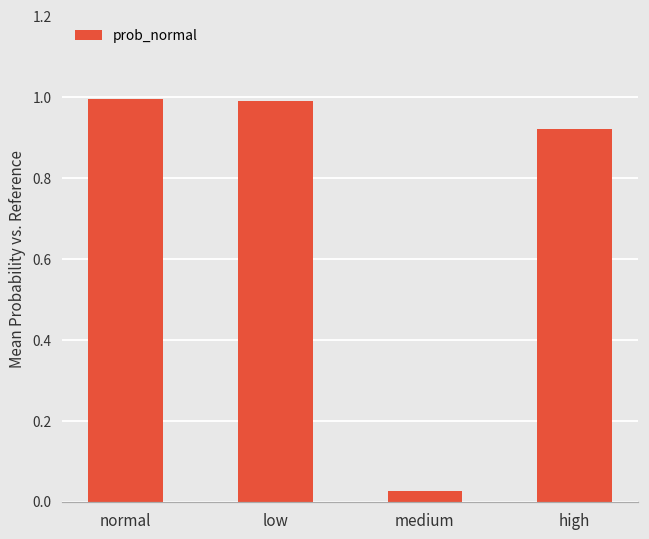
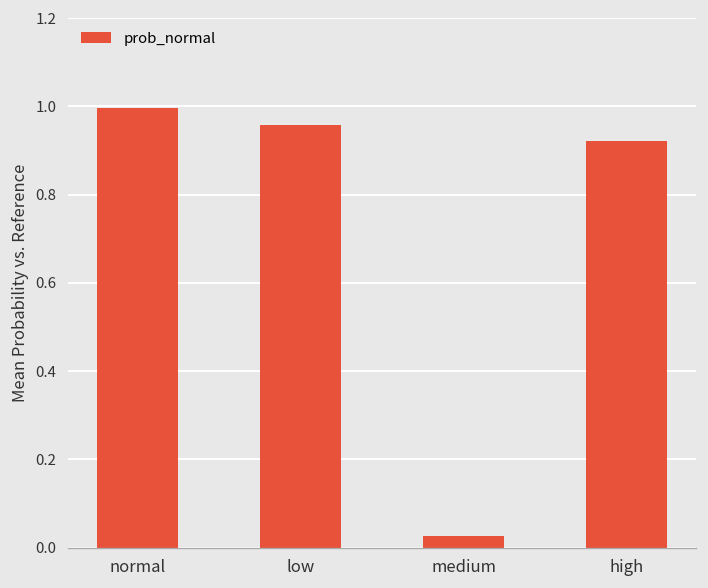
  {
    "normal": 1.00,
-   "low": 0.99,
+   "low": 0.96,
    "medium": 0.03,
    "high": 0.92
  }
